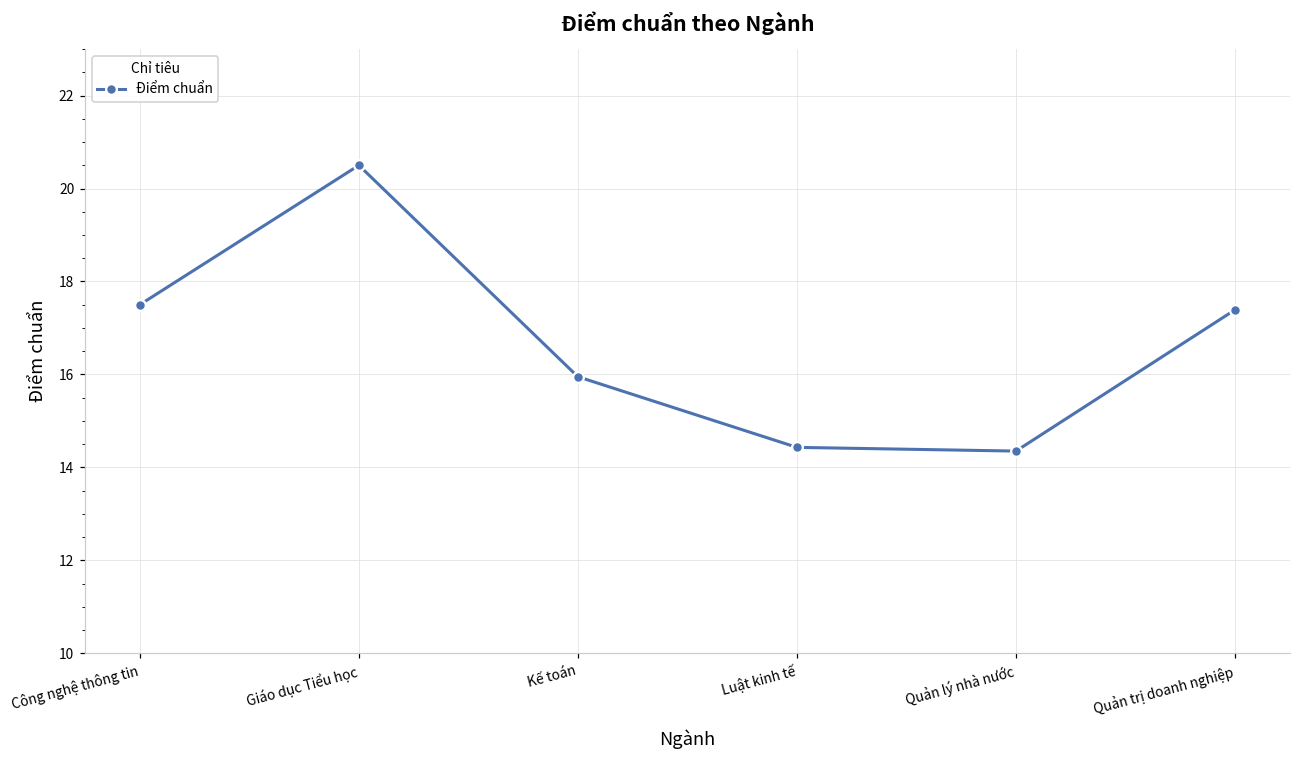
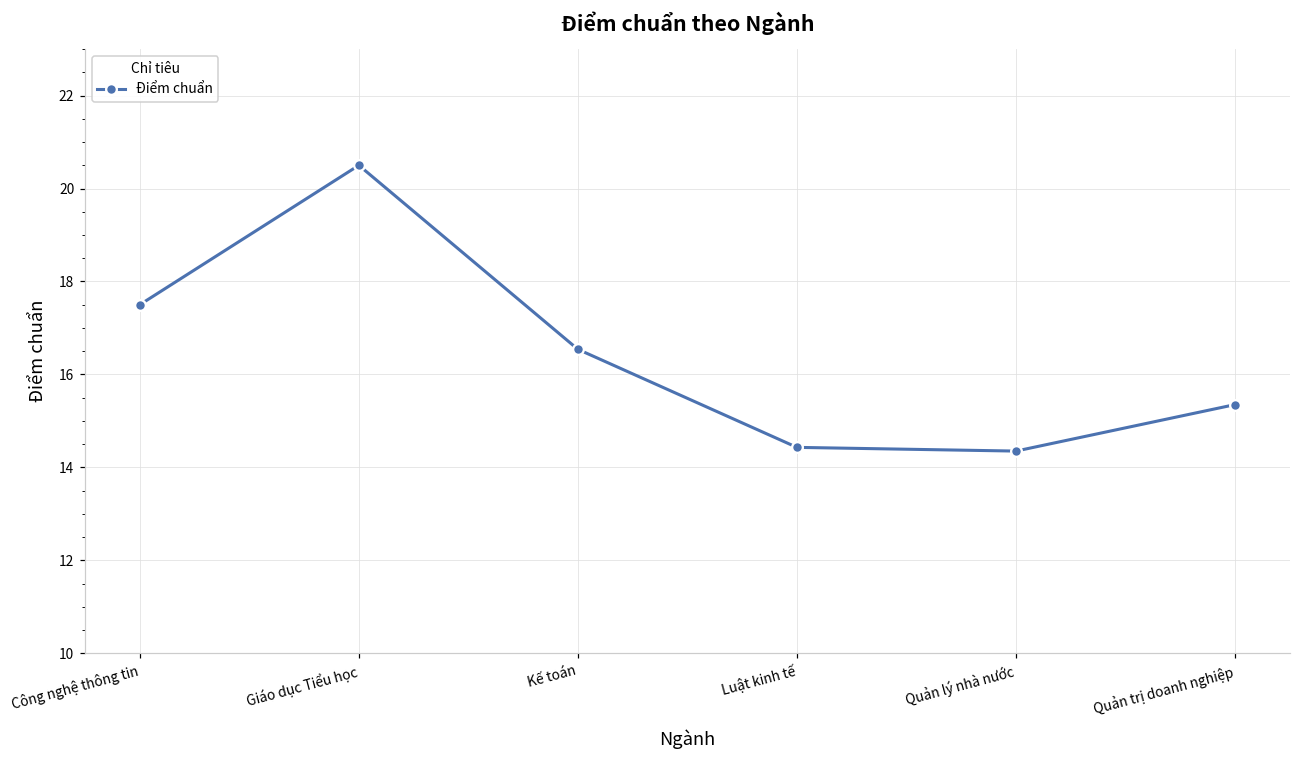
  {
    "Công nghệ thông tin": 17.5,
    "Giáo dục Tiểu học": 20.5,
-   "Kế toán": 16.0,
+   "Kế toán": 16.5,
    "Luật kinh tế": 14.4,
    "Quản lý nhà nước": 14.4,
-   "Quản trị doanh nghiệp": 17.4
+   "Quản trị doanh nghiệp": 15.4
  }
